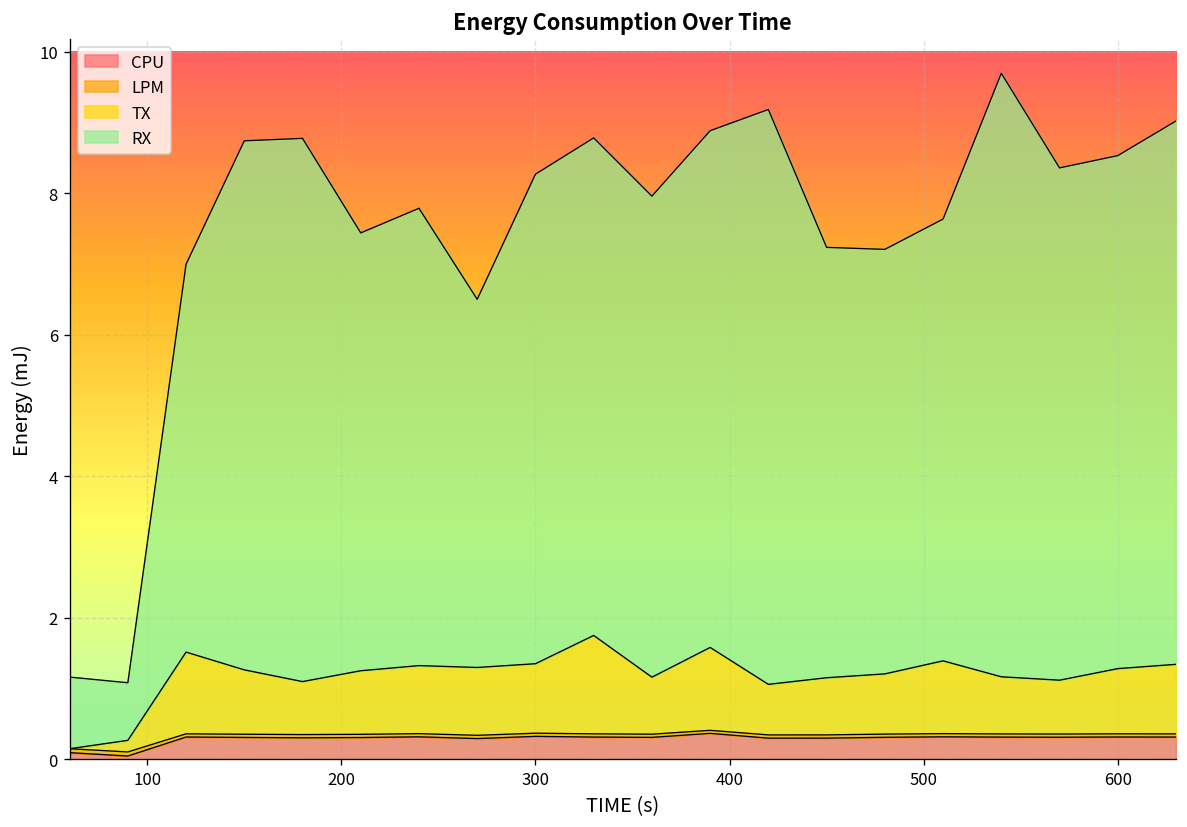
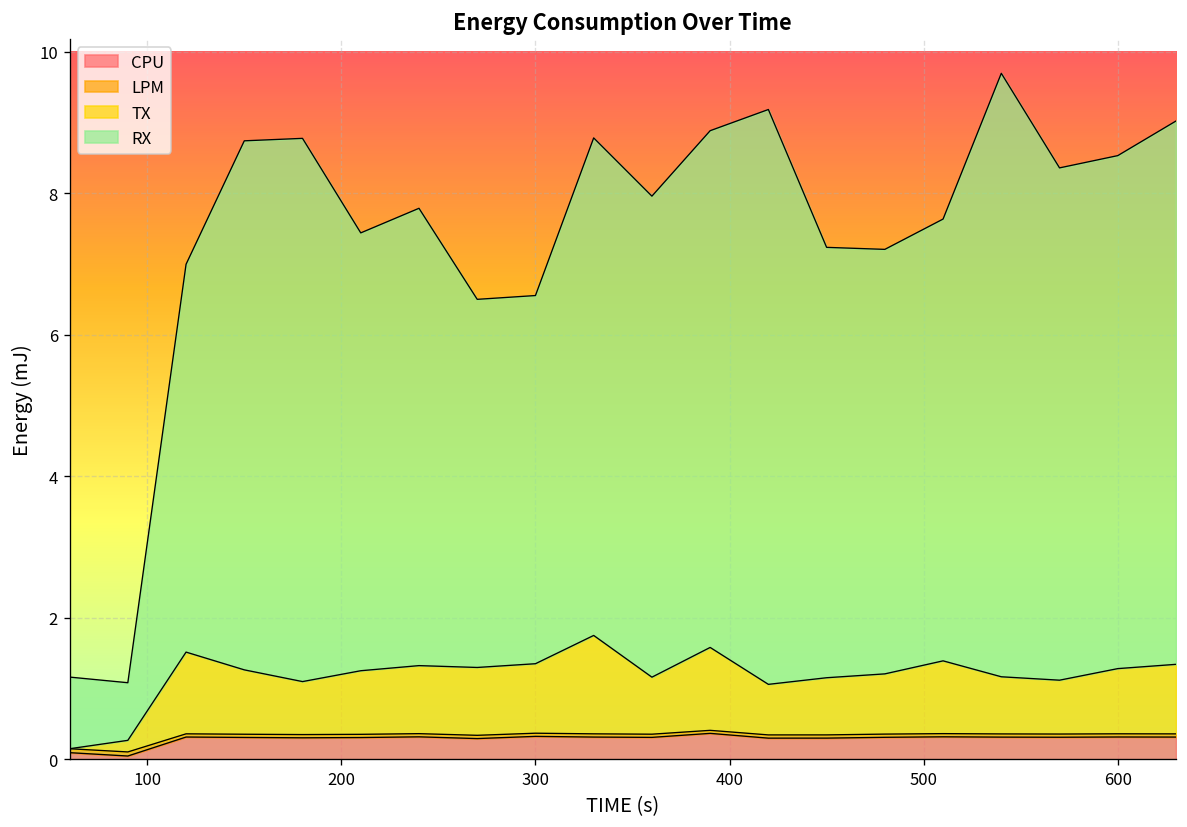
  {
    "CPU": {
      "300": 0.3,
      "600": 0.3
    },
    "RX": {
-     "300": 6.9,
+     "300": 5.2,
      "600": 7.2
    }
  }
